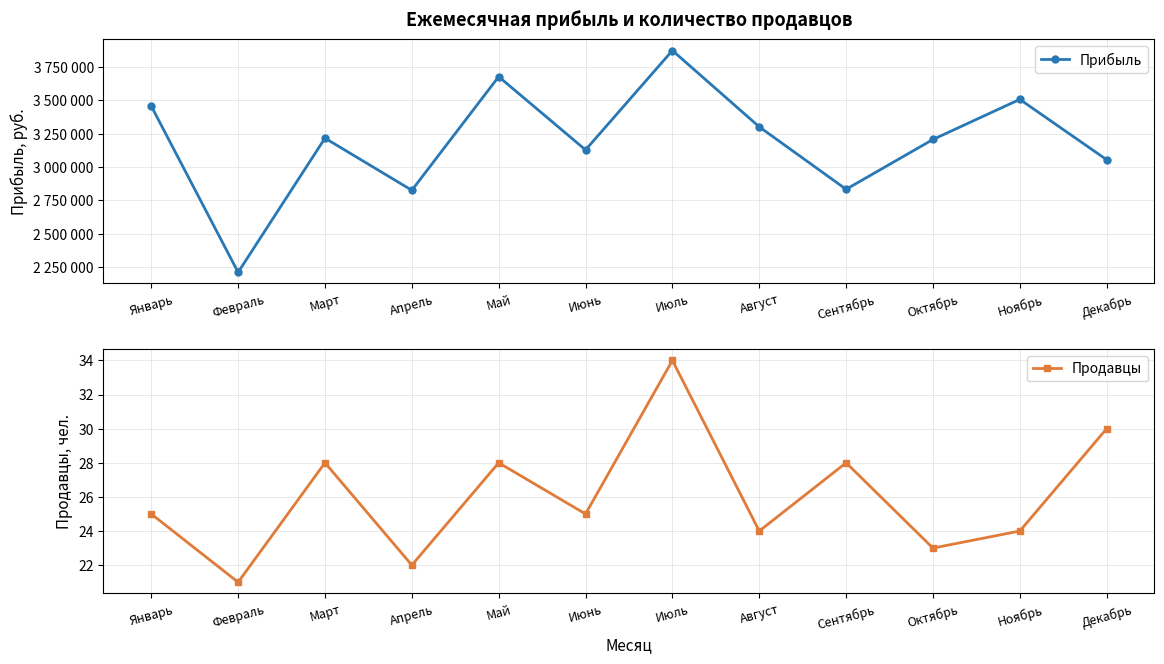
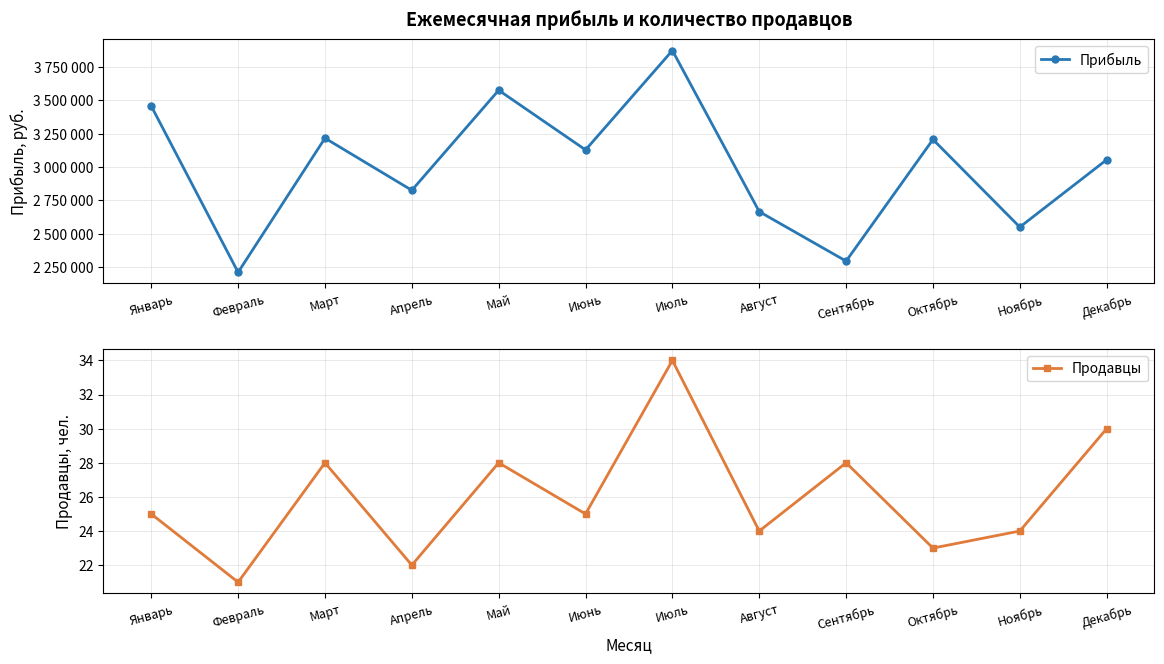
  {
    "Ежемесячная прибыль и количество продавцов": {
      "Январь": 3460000,
      "Февраль": 2210000,
      "Март": 3220000,
      "Апрель": 2830000,
-     "Май": 3680000,
+     "Май": 3580000,
      "Июнь": 3130000,
      "Июль": 3870000,
-     "Август": 3300000,
-     "Сентябрь": 2830000,
+     "Август": 2670000,
+     "Сентябрь": 2290000,
      "Октябрь": 3210000,
-     "Ноябрь": 3510000,
+     "Ноябрь": 2550000,
      "Декабрь": 3050000
    }
  }
